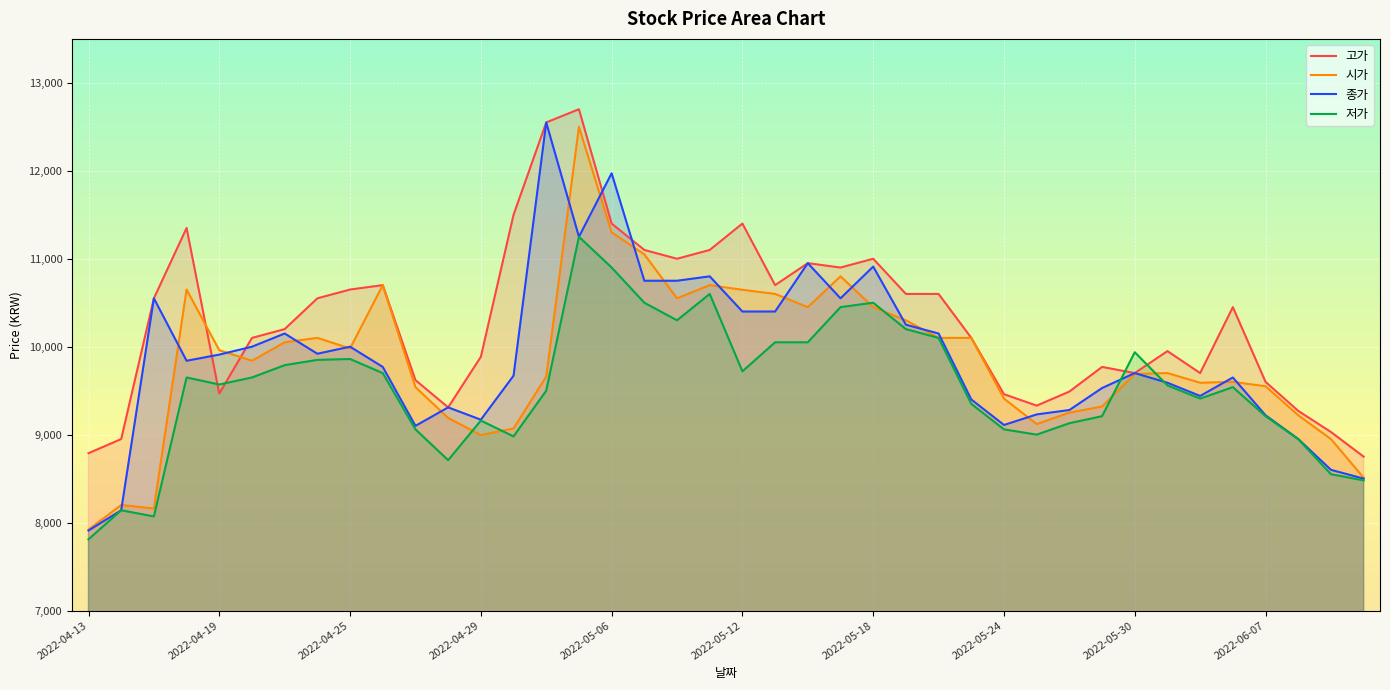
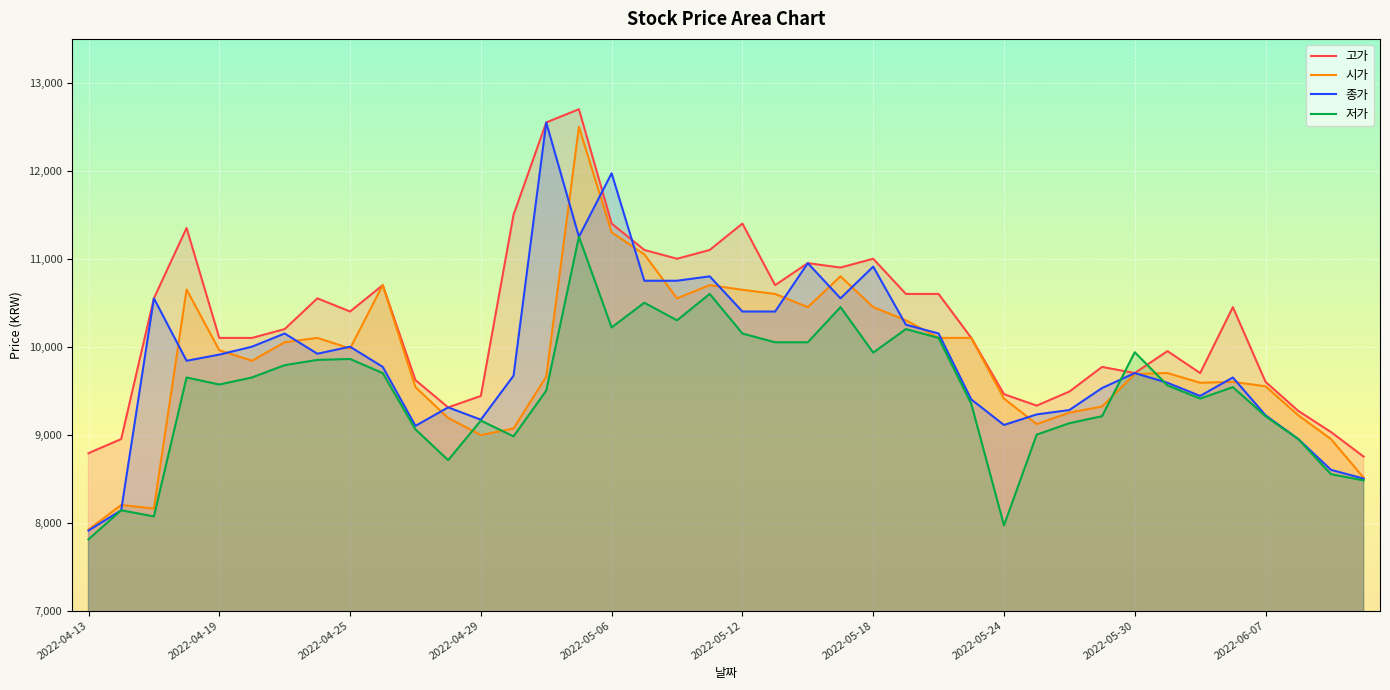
  {
    "고가": {
      "2022-04-13": "8,800",
-     "2022-04-19": "9,500",
-     "2022-04-25": "10,700",
-     "2022-04-29": "9,900",
+     "2022-04-19": "10,100",
+     "2022-04-25": "10,400",
+     "2022-04-29": "9,400",
      "2022-05-06": "11,400",
      "2022-05-12": "11,400",
      "2022-05-18": "11,000",
      "2022-05-24": "9,500",
      "2022-06-07": "9,600"
    },
    "시가": {
      "2022-04-19": "10,000",
      "2022-04-29": "9,000",
      "2022-05-06": "11,300",
      "2022-05-12": "10,600",
      "2022-05-18": "10,500",
      "2022-05-24": "9,400",
      "2022-06-07": "9,600"
    },
    "종가": {
      "2022-04-19": "9,900",
      "2022-05-06": "12,000",
      "2022-05-12": "10,400",
      "2022-05-18": "10,900",
      "2022-05-24": "9,100"
    },
    "저가": {
      "2022-04-13": "7,800",
      "2022-04-19": "9,600",
      "2022-04-25": "9,900",
-     "2022-05-06": "10,900",
-     "2022-05-12": "9,700",
-     "2022-05-18": "10,500",
-     "2022-05-24": "9,100",
+     "2022-05-06": "10,200",
+     "2022-05-12": "10,200",
+     "2022-05-18": "9,900",
+     "2022-05-24": "8,000",
      "2022-05-30": "9,900"
    }
  }
